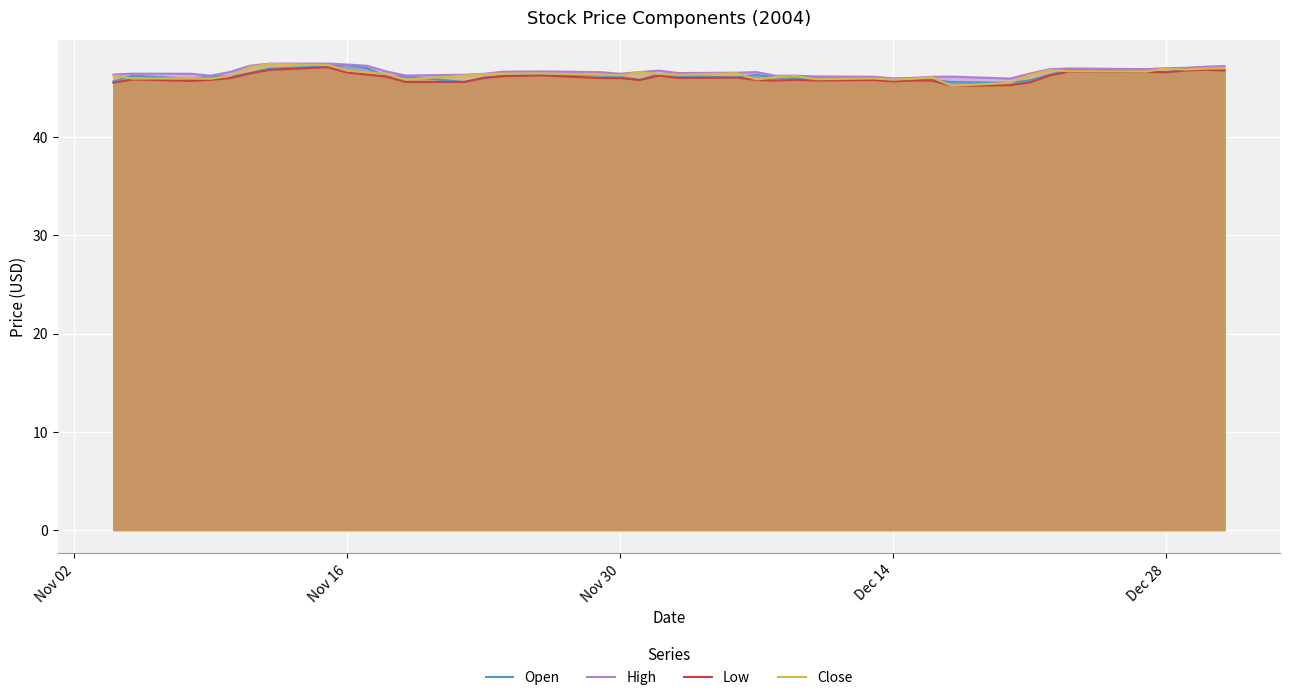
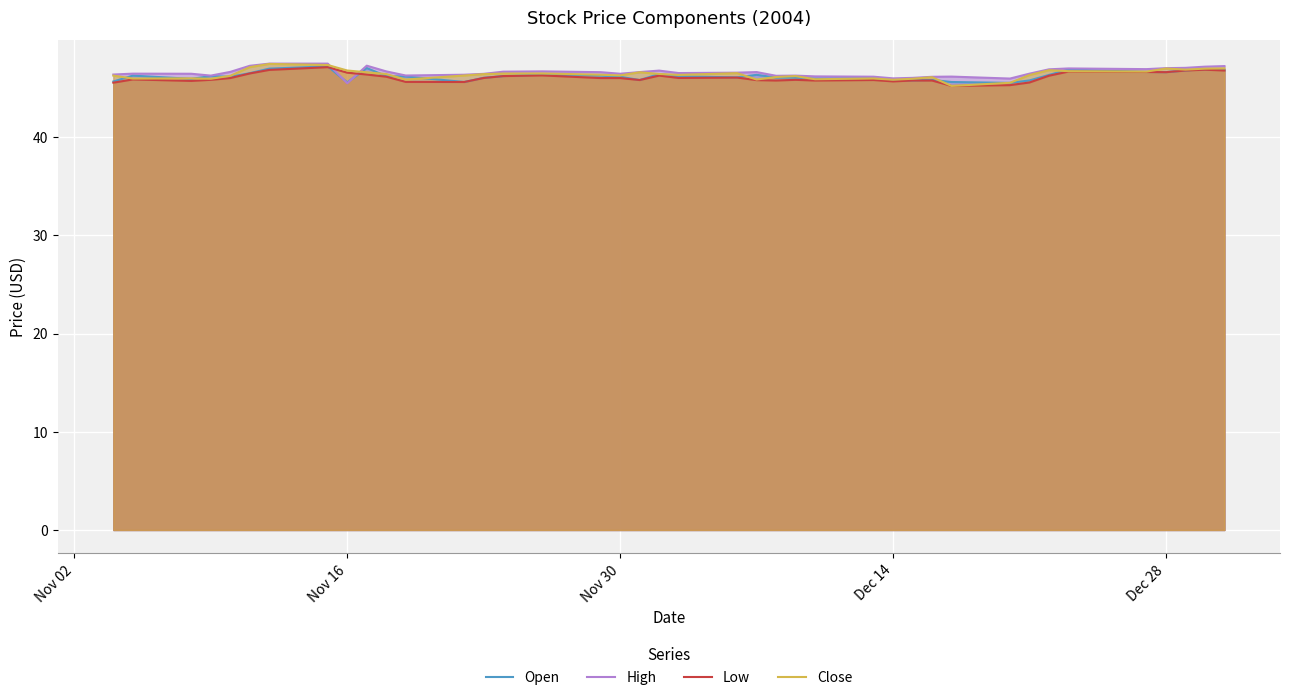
  {
    "Open": {
-     "Nov 16": 47
+     "Nov 16": 46
    },
    "High": {
-     "Nov 16": 47
+     "Nov 16": 45
    }
  }
